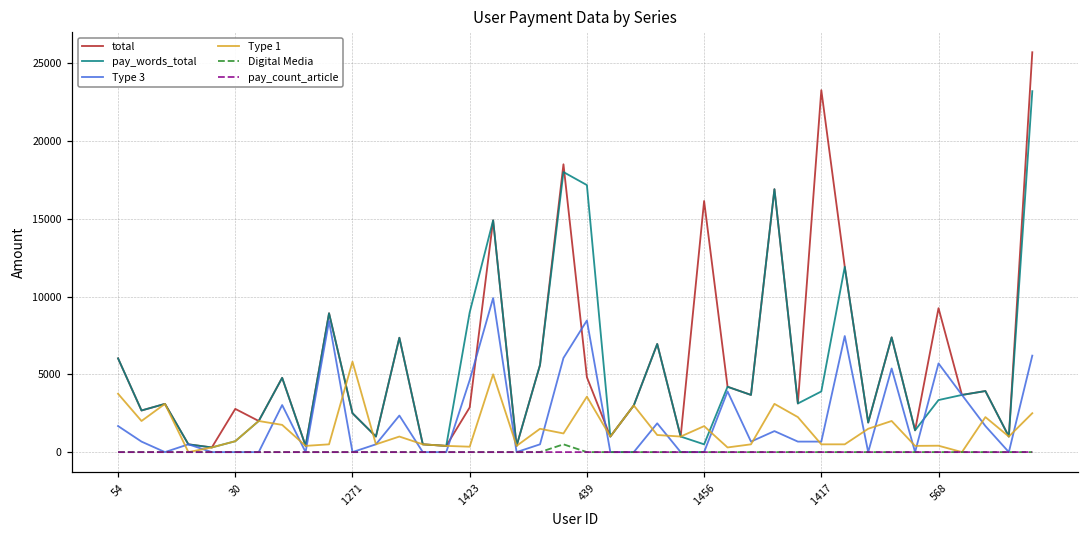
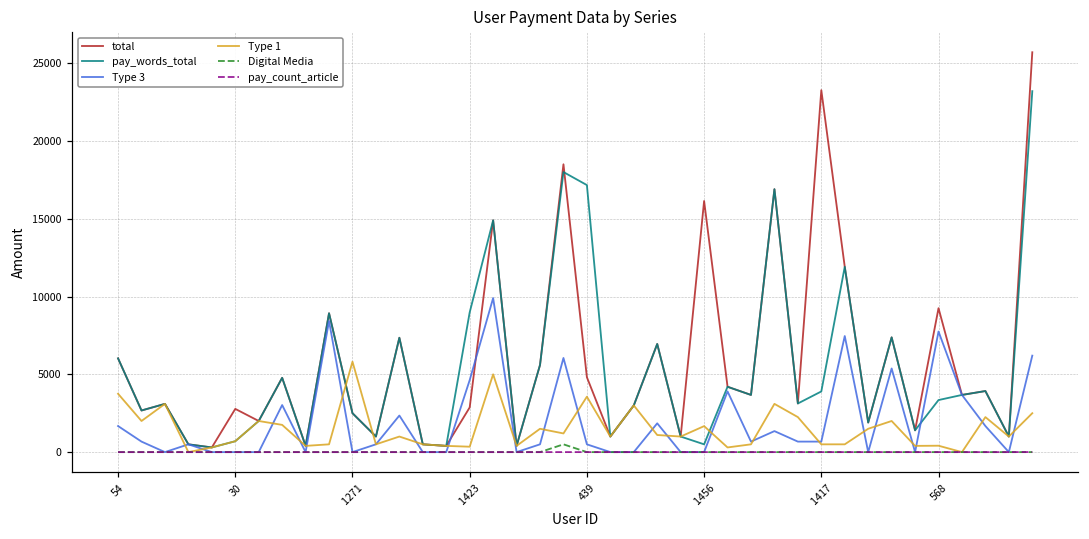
  {
    "total": {
      "30": 2800,
      "1423": 2900,
      "439": 4800,
      "1456": 16100,
      "1417": 23300,
      "568": 9300
    },
    "pay_words_total": {
      "1423": 9000,
      "439": 17200,
      "1456": 500,
      "1417": 3900,
      "568": 3300
    },
    "Type 3": {
      "54": 1700,
      "1423": 4600,
-     "439": 8500,
-     "568": 5700
+     "439": 500,
+     "568": 7700
    },
    "Type 1": {
      "54": 3800,
      "1271": 5800,
      "1423": 300,
      "439": 3600,
      "1456": 1700,
      "568": 400
    }
  }
